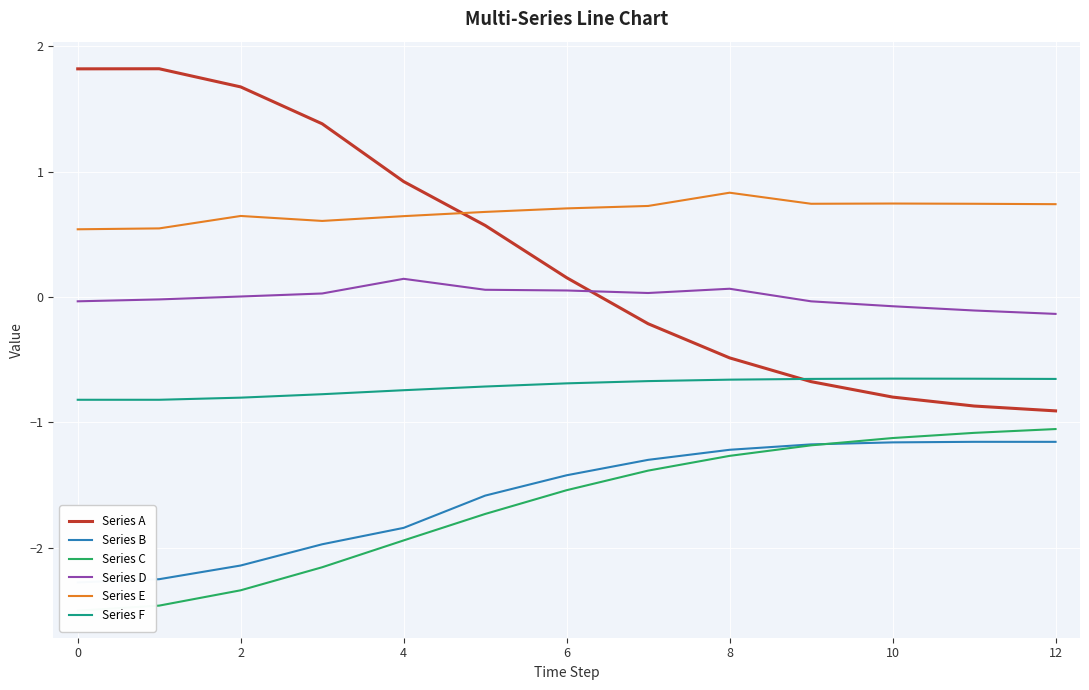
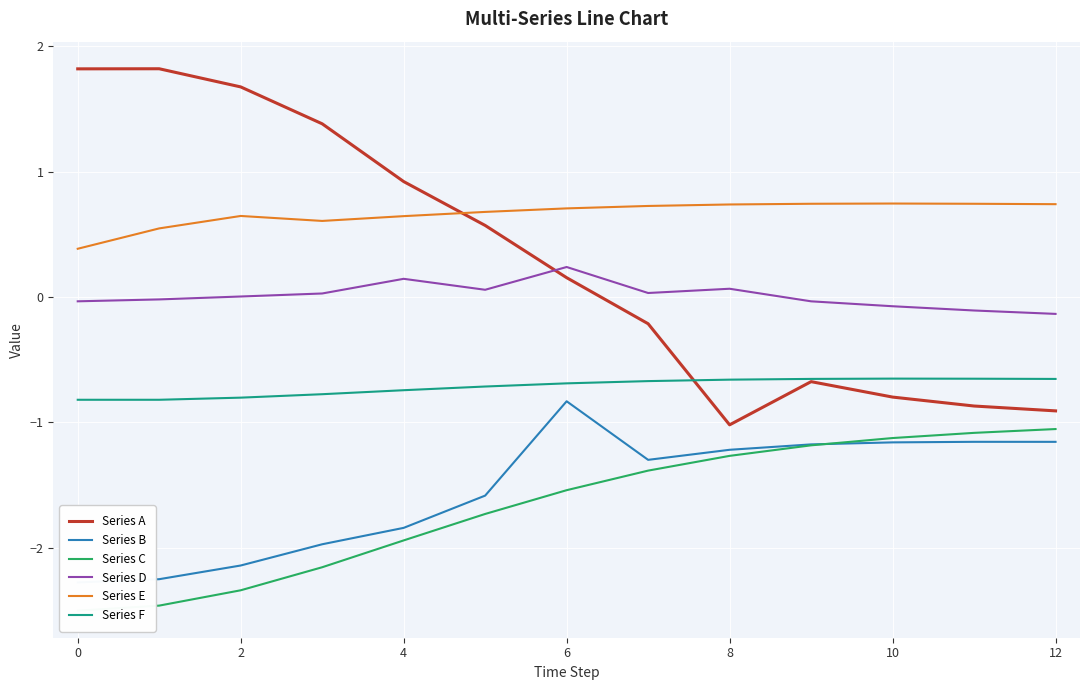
  {
    "Series A": {
      "0": 1.82,
      "2": 1.68,
      "4": 0.92,
      "6": 0.15,
-     "8": -0.49,
+     "8": -1.02,
      "10": -0.80,
      "12": -0.91
    },
    "Series B": {
      "2": -2.14,
      "4": -1.84,
-     "6": -1.42,
+     "6": -0.83,
      "8": -1.22,
      "10": -1.16,
      "12": -1.16
    },
    "Series D": {
      "0": -0.03,
      "2": 0.00,
      "4": 0.15,
-     "6": 0.05,
+     "6": 0.24,
      "8": 0.07,
      "10": -0.07,
      "12": -0.13
    },
    "Series E": {
-     "0": 0.54,
+     "0": 0.39,
      "2": 0.65,
      "4": 0.65,
      "6": 0.71,
-     "8": 0.83,
+     "8": 0.74,
      "10": 0.75,
      "12": 0.74
    }
  }
